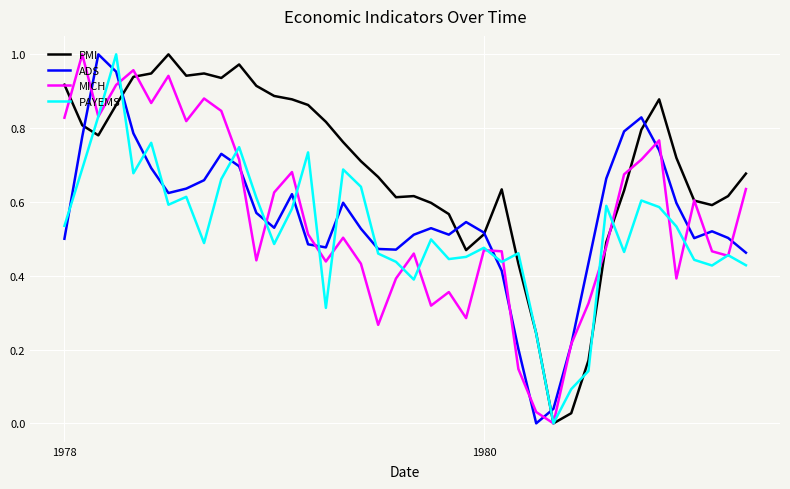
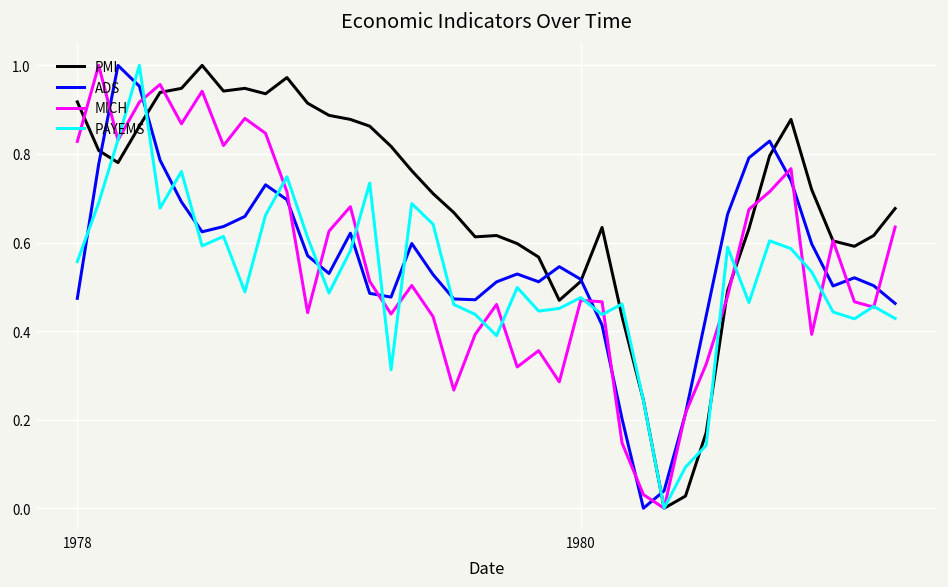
  {
    "PMI": {
      "1978": 0.92
    },
    "ADS": {
-     "1978": 0.50
+     "1978": 0.47
    },
    "MICH": {
      "1978": 0.83
    },
    "PAYEMS": {
-     "1978": 0.54
+     "1978": 0.56
    }
  }
